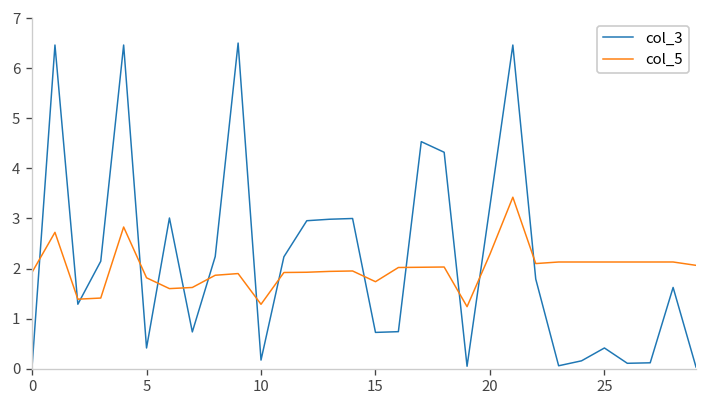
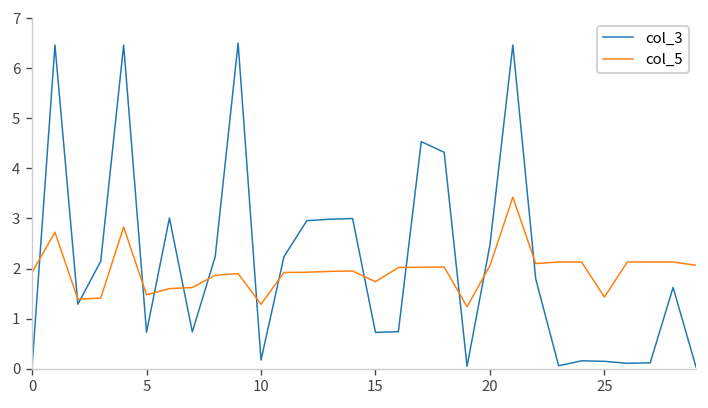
  {
    "col_3": {
      "0": 0.0,
-     "5": 0.4,
+     "5": 0.7,
      "10": 0.2,
      "15": 0.7,
-     "20": 3.3,
-     "25": 0.4
+     "20": 2.5,
+     "25": 0.1
    },
    "col_5": {
      "0": 1.9,
-     "5": 1.8,
+     "5": 1.5,
      "10": 1.3,
      "15": 1.7,
-     "20": 2.3,
-     "25": 2.1
+     "20": 2.1,
+     "25": 1.4
    }
  }
